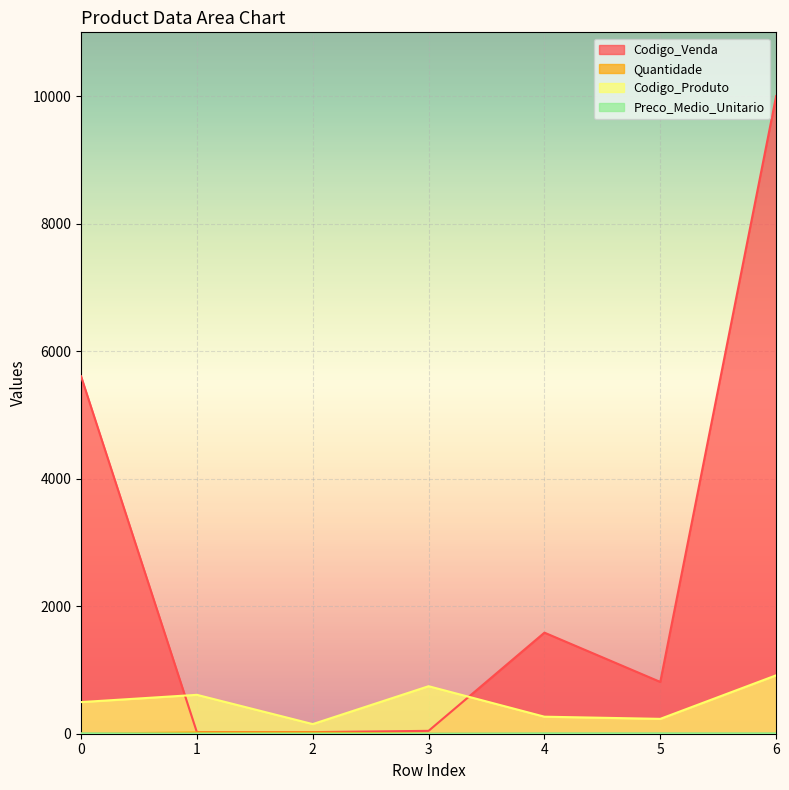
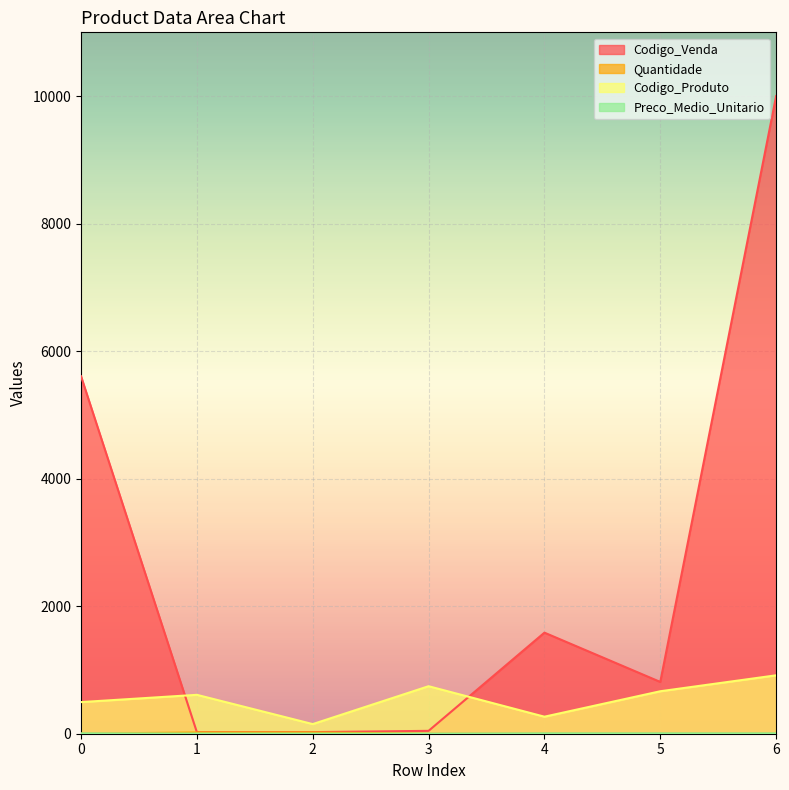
  {
    "Codigo_Venda": {
      "0": 5600,
      "3": 0,
      "4": 1600,
      "5": 800,
      "6": 10000
    },
    "Codigo_Produto": {
      "0": 500,
      "1": 600,
      "2": 200,
      "3": 700,
      "4": 300,
-     "5": 200,
+     "5": 700,
      "6": 900
    }
  }
